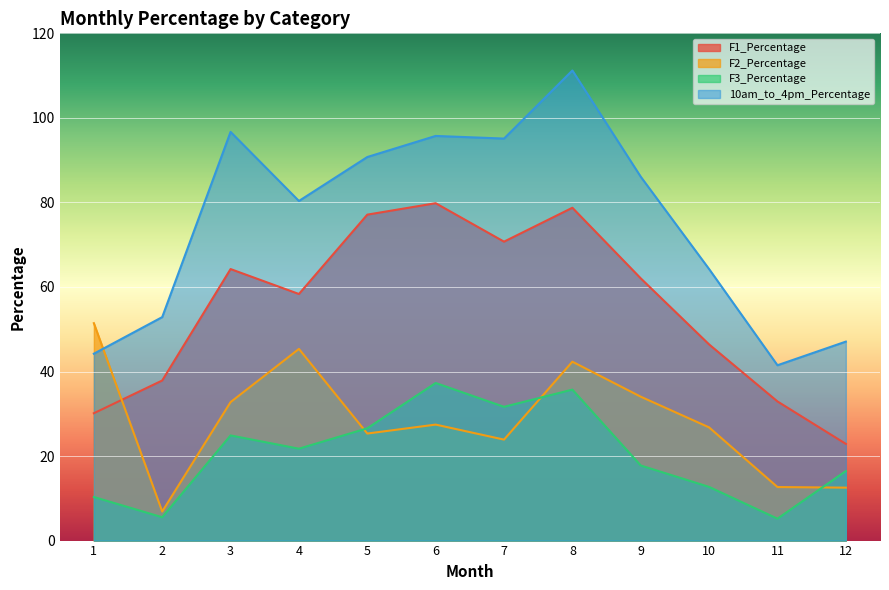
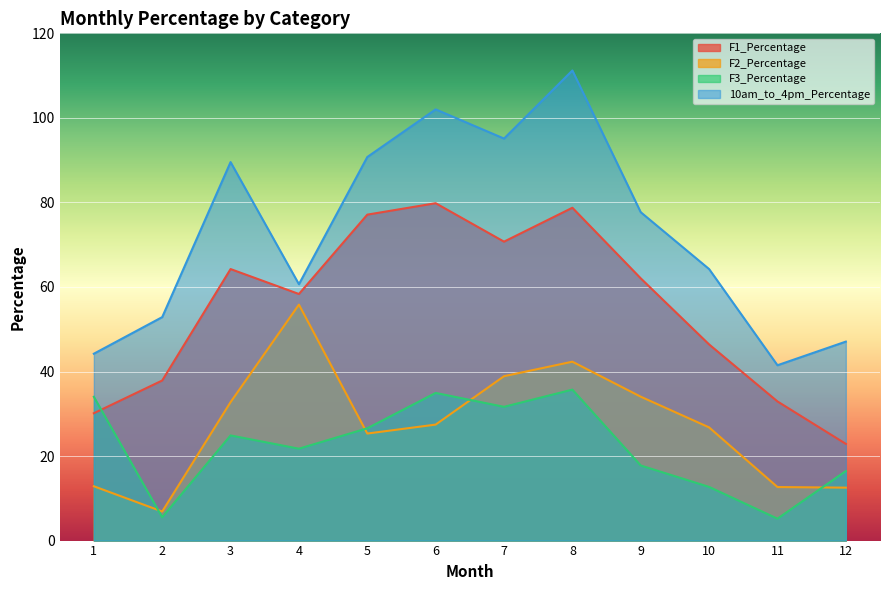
  {
    "F1_Percentage": {
      "1": 30,
      "2": 38,
      "3": 64,
      "4": 58,
      "5": 77,
      "6": 80,
      "7": 71,
      "8": 79,
      "9": 62,
      "10": 46,
      "11": 33,
      "12": 23
    },
    "F2_Percentage": {
-     "1": 51,
+     "1": 13,
      "2": 7,
      "3": 33,
-     "4": 45,
+     "4": 56,
      "5": 25,
      "6": 27,
-     "7": 24,
+     "7": 39,
      "8": 42,
      "9": 34,
      "10": 27,
      "11": 13,
      "12": 13
    },
    "F3_Percentage": {
-     "1": 10,
+     "1": 34,
      "2": 6,
      "3": 25,
      "4": 22,
      "5": 27,
-     "6": 37,
+     "6": 35,
      "7": 32,
      "8": 36,
      "9": 18,
      "10": 13,
      "11": 5,
      "12": 16
    },
    "10am_to_4pm_Percentage": {
      "1": 44,
      "2": 53,
-     "3": 97,
-     "4": 80,
+     "3": 90,
+     "4": 61,
      "5": 91,
-     "6": 96,
+     "6": 102,
      "7": 95,
      "8": 111,
-     "9": 86,
+     "9": 78,
      "10": 64,
      "11": 41,
      "12": 47
    }
  }
